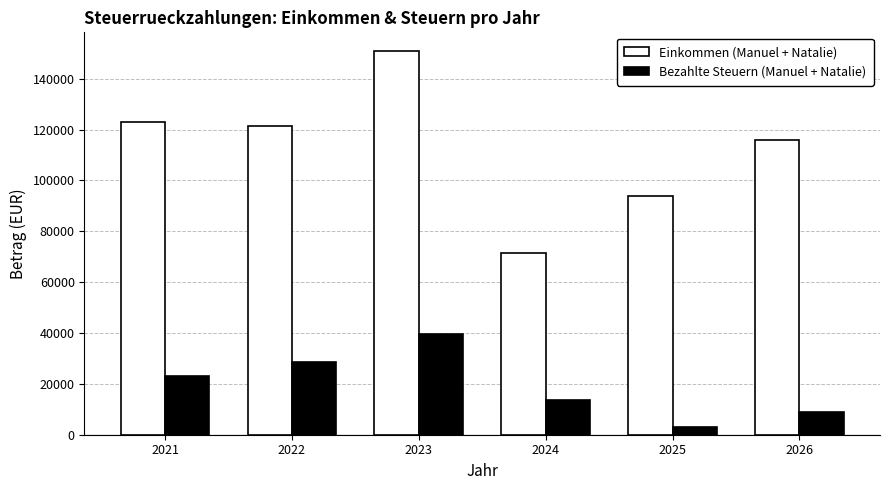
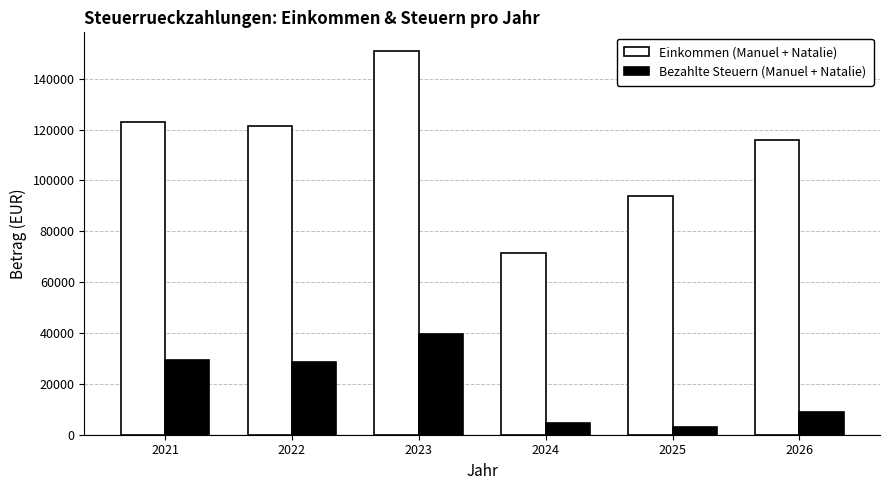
  {
    "Einkommen (Manuel + Natalie)": {
      "2021": 123000,
      "2022": 122000,
      "2023": 151000,
      "2024": 72000,
      "2025": 94000,
      "2026": 116000
    },
    "Bezahlte Steuern (Manuel + Natalie)": {
-     "2021": 23000,
+     "2021": 29000,
      "2022": 29000,
      "2023": 40000,
-     "2024": 14000,
+     "2024": 4000,
      "2025": 3000,
      "2026": 9000
    }
  }
